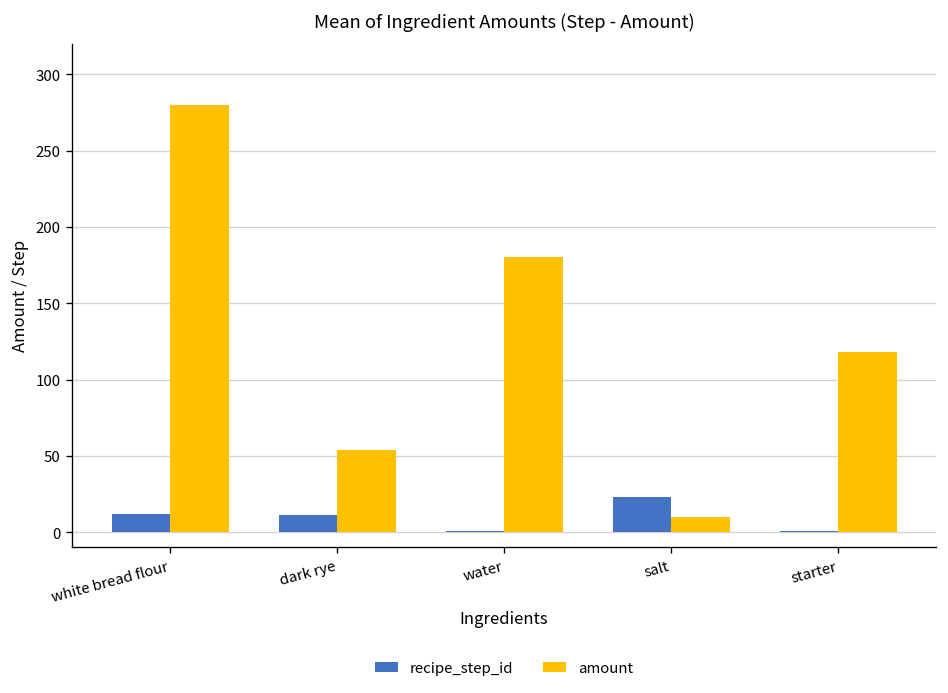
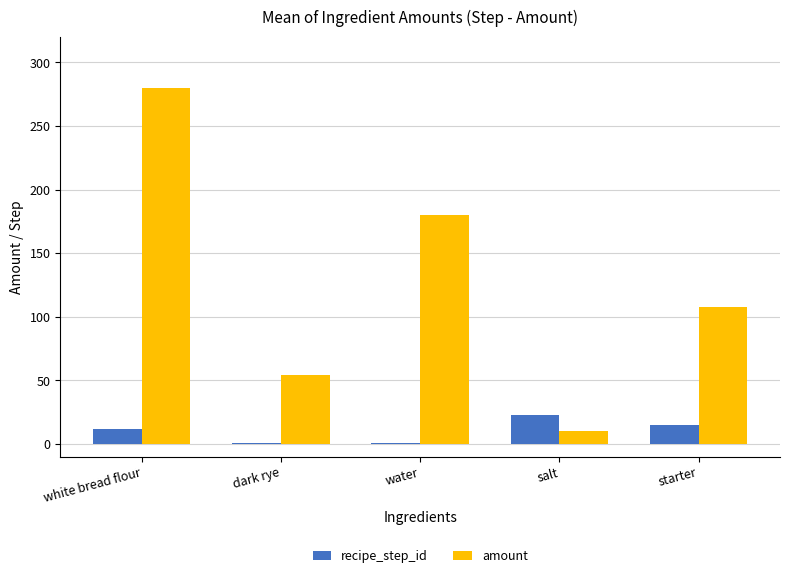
  {
    "recipe_step_id": {
      "white bread flour": 12,
-     "dark rye": 11,
+     "dark rye": 1,
      "salt": 23,
-     "starter": 1
+     "starter": 15
    },
    "amount": {
      "white bread flour": 280,
      "dark rye": 54,
      "water": 180,
      "salt": 10,
-     "starter": 118
+     "starter": 108
    }
  }
